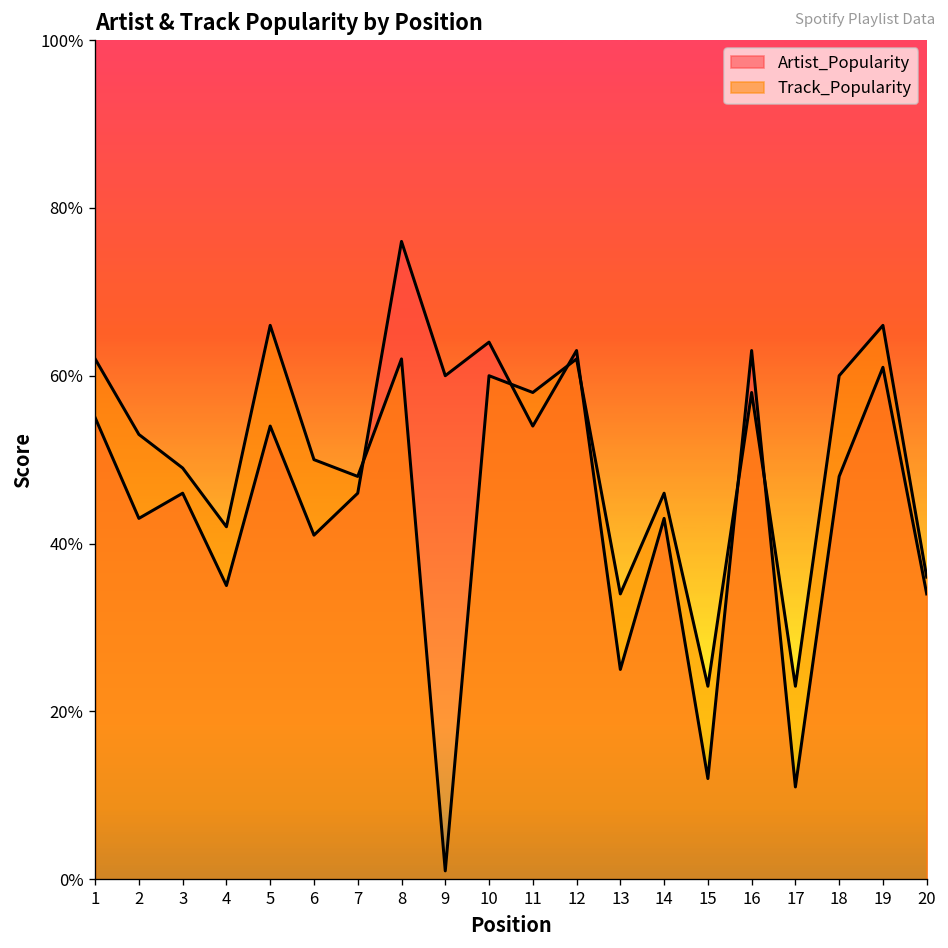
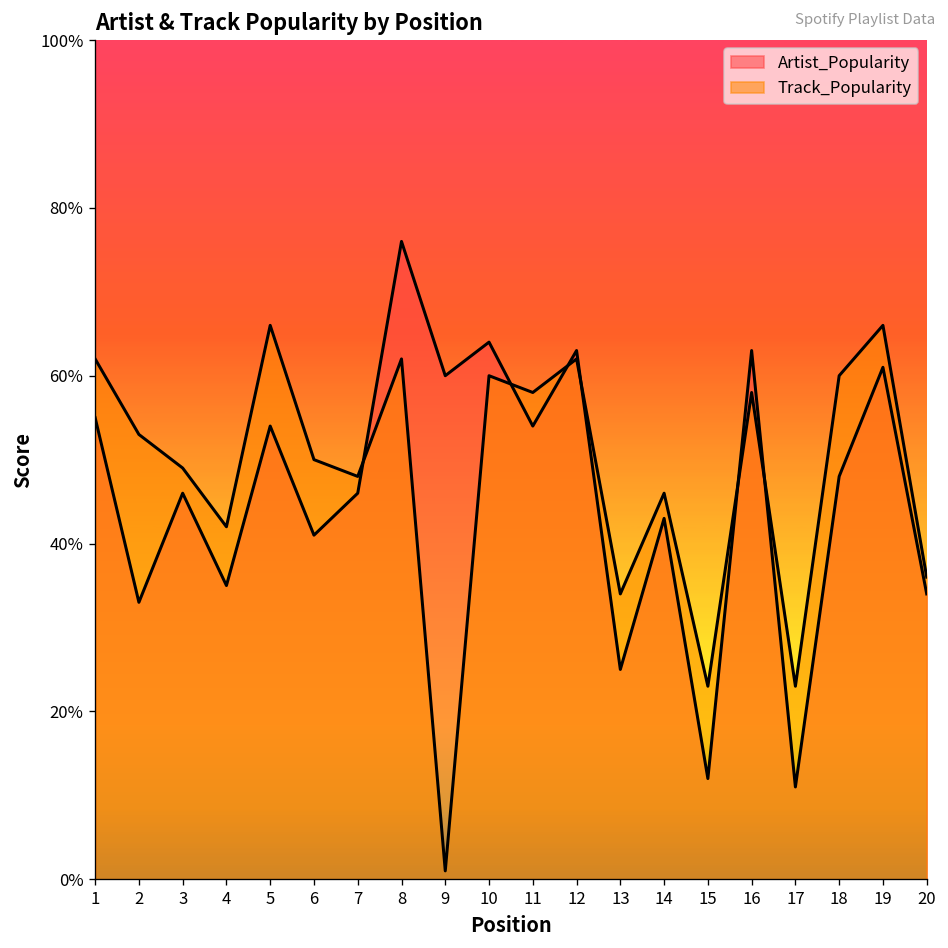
  {
    "Artist_Popularity": {
      "1": "55%",
-     "2": "43%",
+     "2": "33%",
      "3": "46%",
      "4": "35%",
      "5": "54%",
      "6": "41%",
      "7": "46%",
      "8": "76%",
      "9": "60%",
      "10": "64%",
      "11": "54%",
      "12": "63%",
      "13": "25%",
      "14": "43%",
      "15": "12%",
      "16": "63%",
      "17": "11%",
      "18": "48%",
      "19": "61%",
      "20": "34%"
    },
    "Track_Popularity": {
      "1": "62%",
      "2": "53%",
      "3": "49%",
      "4": "42%",
      "5": "66%",
      "6": "50%",
      "7": "48%",
      "8": "62%",
      "9": "1%",
      "10": "60%",
      "11": "58%",
      "12": "62%",
      "13": "34%",
      "14": "46%",
      "15": "23%",
      "16": "58%",
      "17": "23%",
      "18": "60%",
      "19": "66%",
      "20": "36%"
    }
  }
